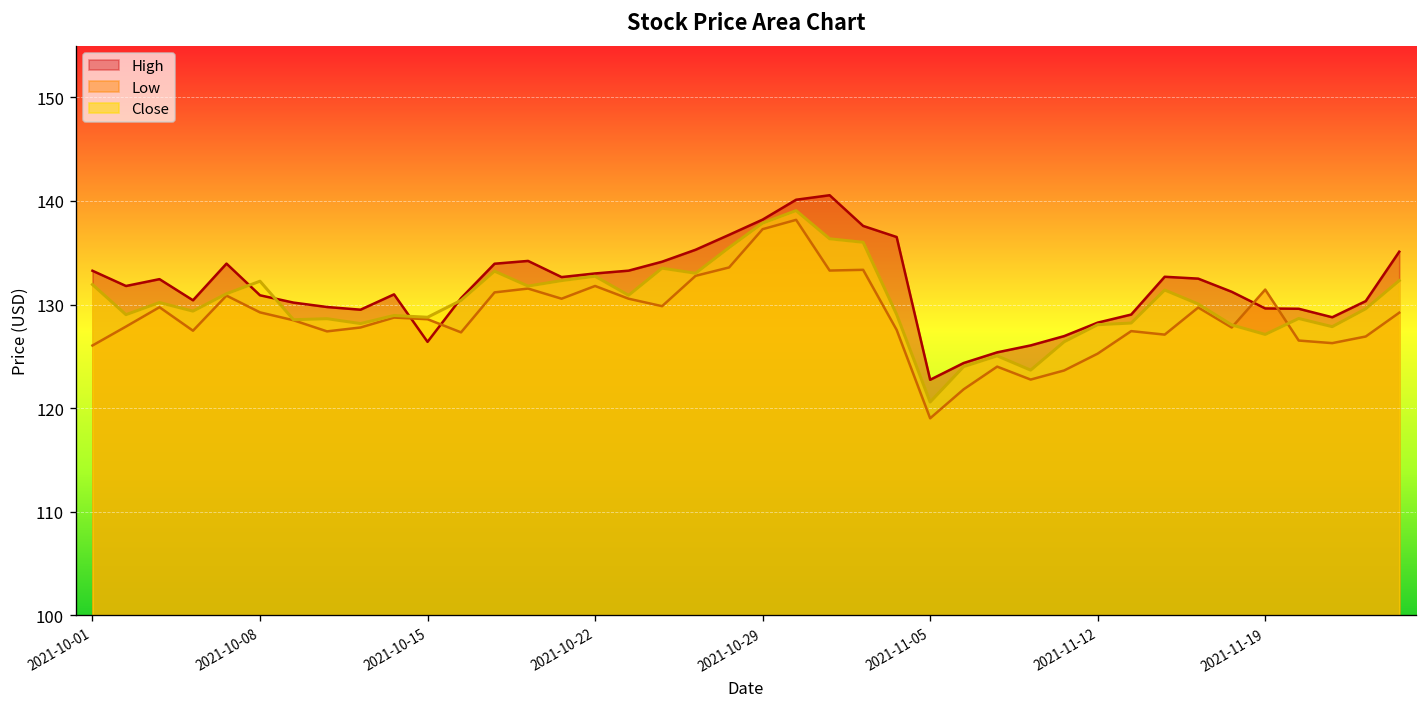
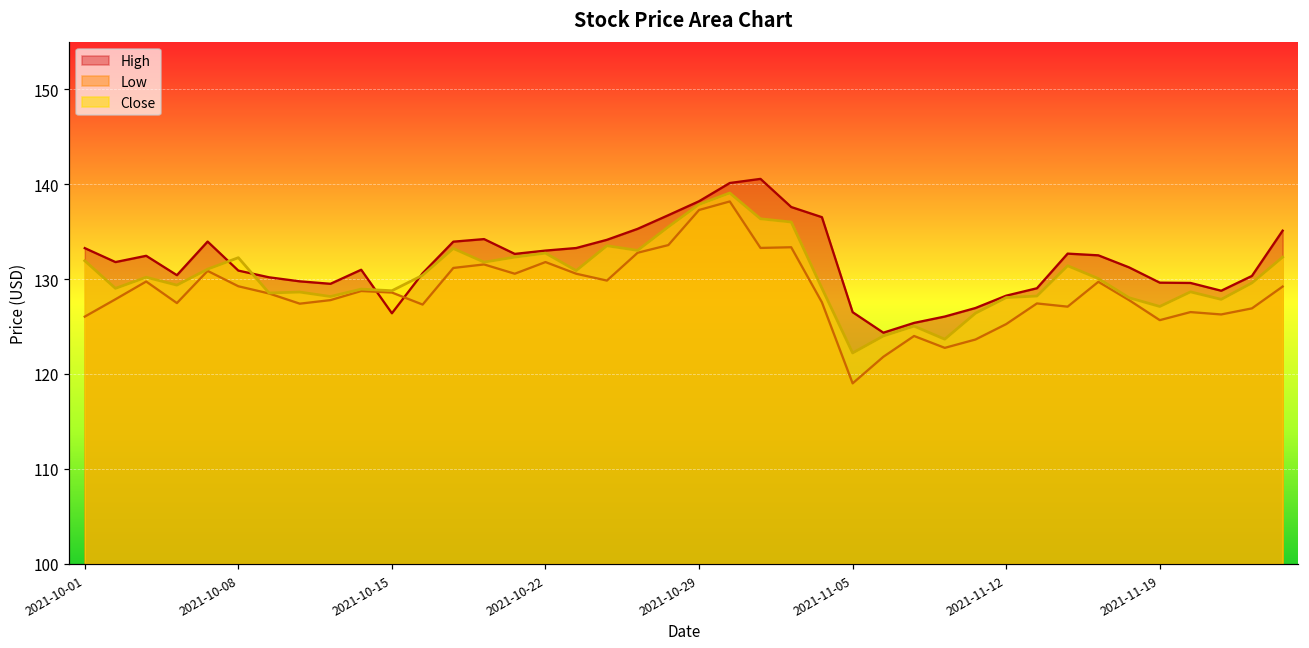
  {
    "High": {
      "2021-10-01": 133,
      "2021-10-08": 131,
      "2021-10-15": 126,
      "2021-10-29": 138,
-     "2021-11-05": 123,
+     "2021-11-05": 127,
      "2021-11-19": 130
    },
    "Low": {
      "2021-10-01": 126,
      "2021-10-08": 129,
      "2021-10-22": 132,
      "2021-10-29": 137,
      "2021-11-05": 119,
      "2021-11-12": 125,
-     "2021-11-19": 131
+     "2021-11-19": 126
    },
    "Close": {
      "2021-10-01": 132,
      "2021-10-08": 132,
      "2021-10-29": 138,
-     "2021-11-05": 121,
+     "2021-11-05": 122,
      "2021-11-19": 127
    }
  }
